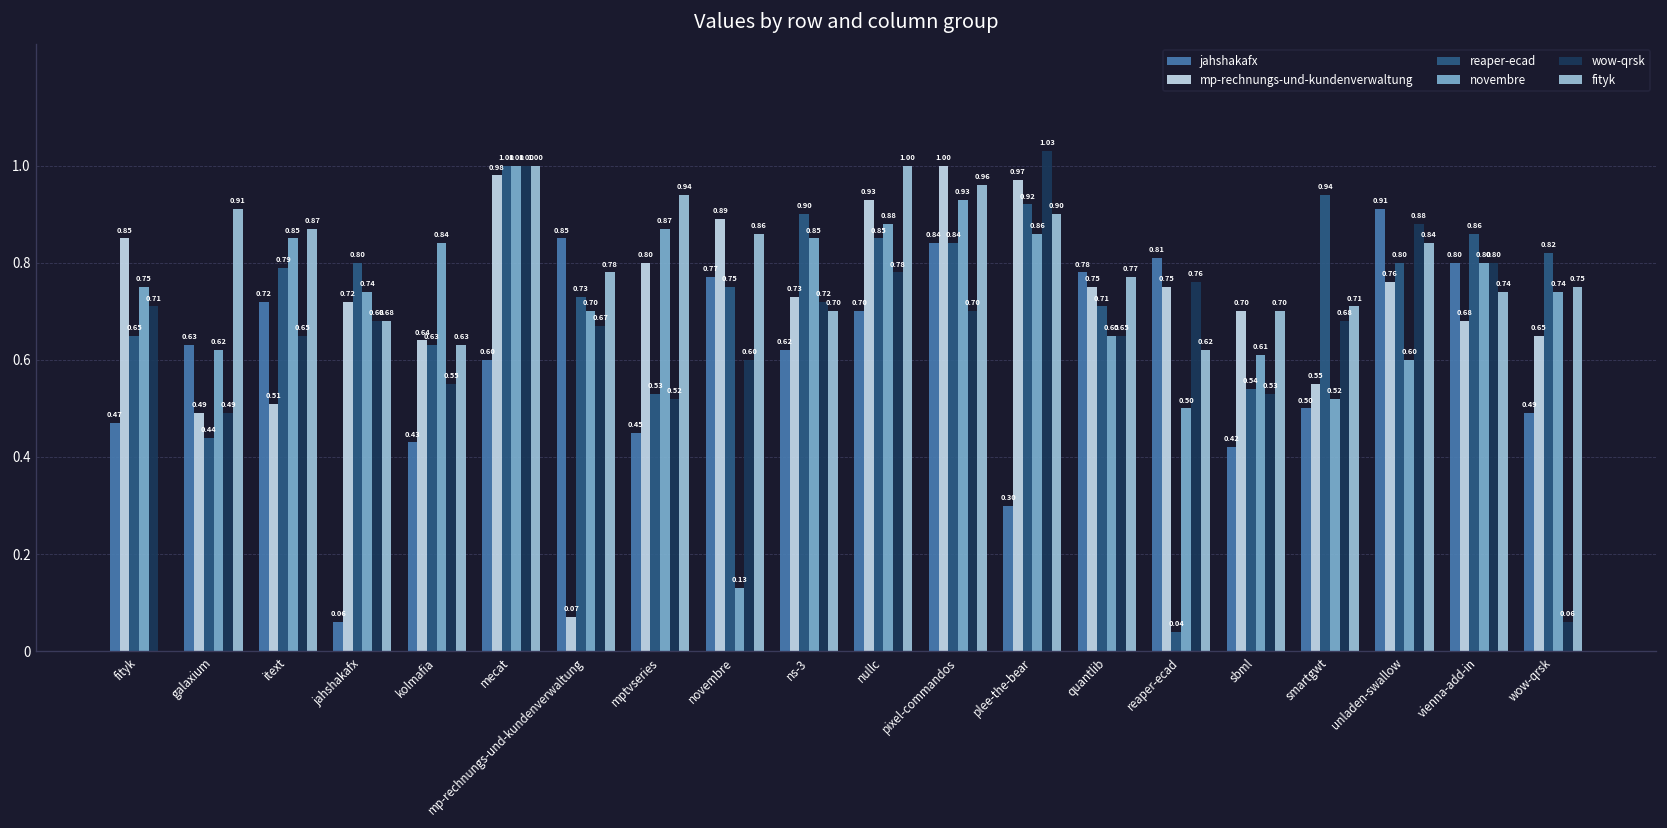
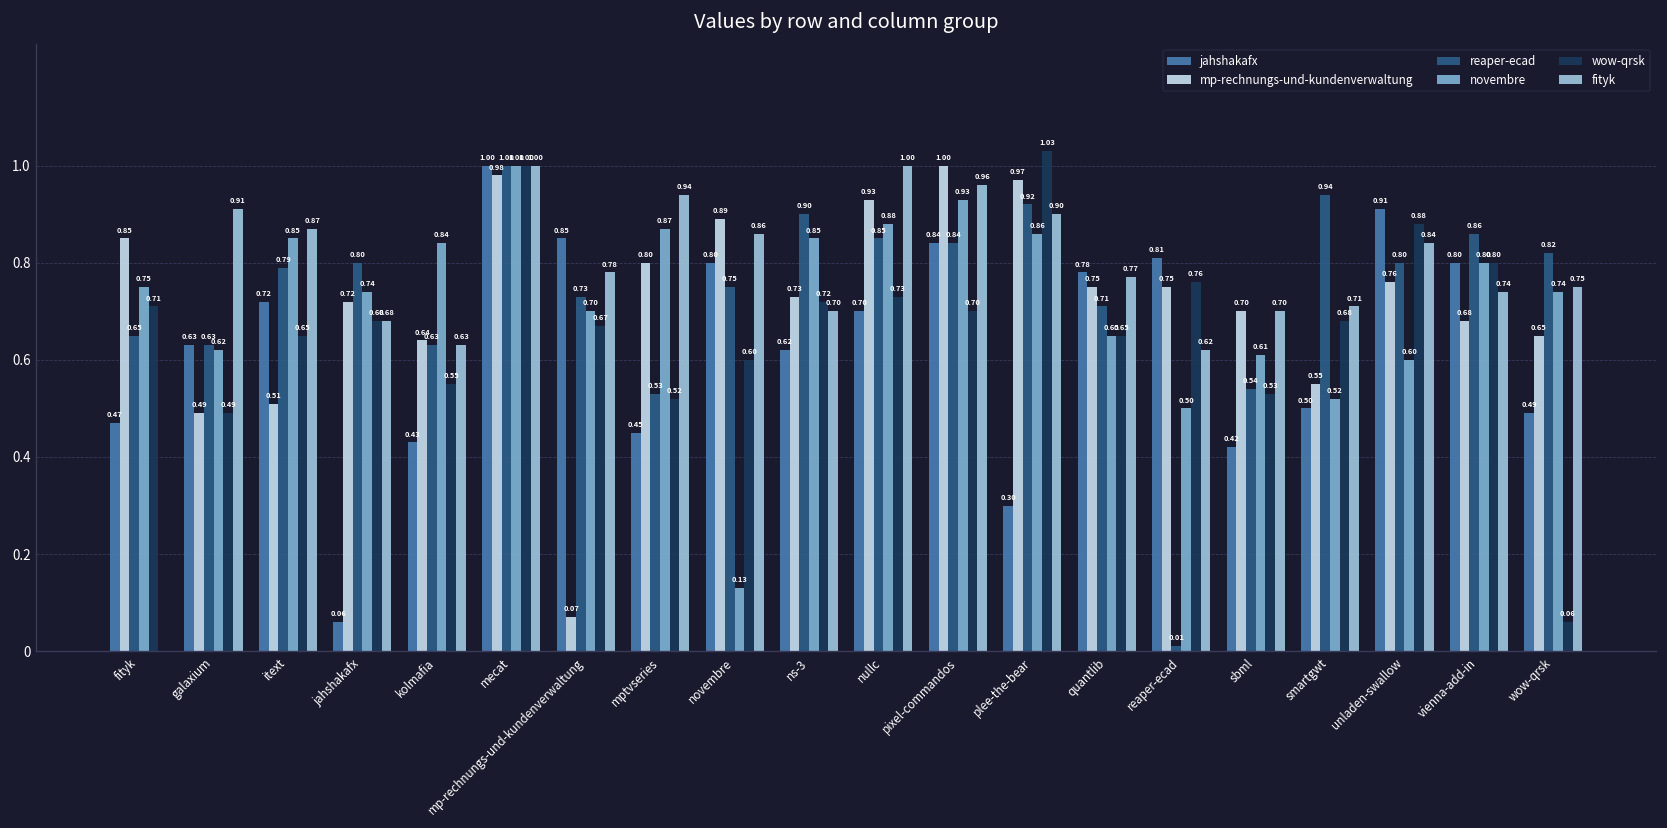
  {
    "jahshakafx": {
      "fityk": 0.47,
      "galaxium": 0.63,
      "itext": 0.72,
      "jahshakafx": 0.06,
      "kolmafia": 0.43,
-     "mecat": 0.60,
+     "mecat": 1.00,
      "mp-rechnungs-und-kundenverwaltung": 0.85,
      "mptvseries": 0.45,
-     "novembre": 0.77,
+     "novembre": 0.80,
      "ns-3": 0.62,
      "nullc": 0.70,
      "pixel-commandos": 0.84,
      "plee-the-bear": 0.30,
      "quantlib": 0.78,
      "reaper-ecad": 0.81,
      "sbml": 0.42,
      "smartgwt": 0.50,
      "unladen-swallow": 0.91,
      "vienna-add-in": 0.80,
      "wow-qrsk": 0.49
    },
    "reaper-ecad": {
      "fityk": 0.65,
-     "galaxium": 0.44,
+     "galaxium": 0.63,
      "itext": 0.79,
      "jahshakafx": 0.80,
      "mp-rechnungs-und-kundenverwaltung": 0.73,
      "mptvseries": 0.53,
      "novembre": 0.75,
      "ns-3": 0.90,
      "nullc": 0.85,
      "pixel-commandos": 0.84,
      "plee-the-bear": 0.92,
      "quantlib": 0.71,
-     "reaper-ecad": 0.04,
+     "reaper-ecad": 0.01,
      "sbml": 0.54,
      "smartgwt": 0.94,
      "unladen-swallow": 0.80,
      "vienna-add-in": 0.86,
      "wow-qrsk": 0.82
    },
    "wow-qrsk": {
      "fityk": 0.71,
      "galaxium": 0.49,
      "itext": 0.65,
      "kolmafia": 0.55,
      "mp-rechnungs-und-kundenverwaltung": 0.67,
      "mptvseries": 0.52,
      "novembre": 0.60,
      "ns-3": 0.72,
-     "nullc": 0.78,
+     "nullc": 0.73,
      "pixel-commandos": 0.70,
      "plee-the-bear": 1.03,
      "reaper-ecad": 0.76,
      "sbml": 0.53,
      "smartgwt": 0.68,
      "unladen-swallow": 0.88,
      "wow-qrsk": 0.06
    }
  }
